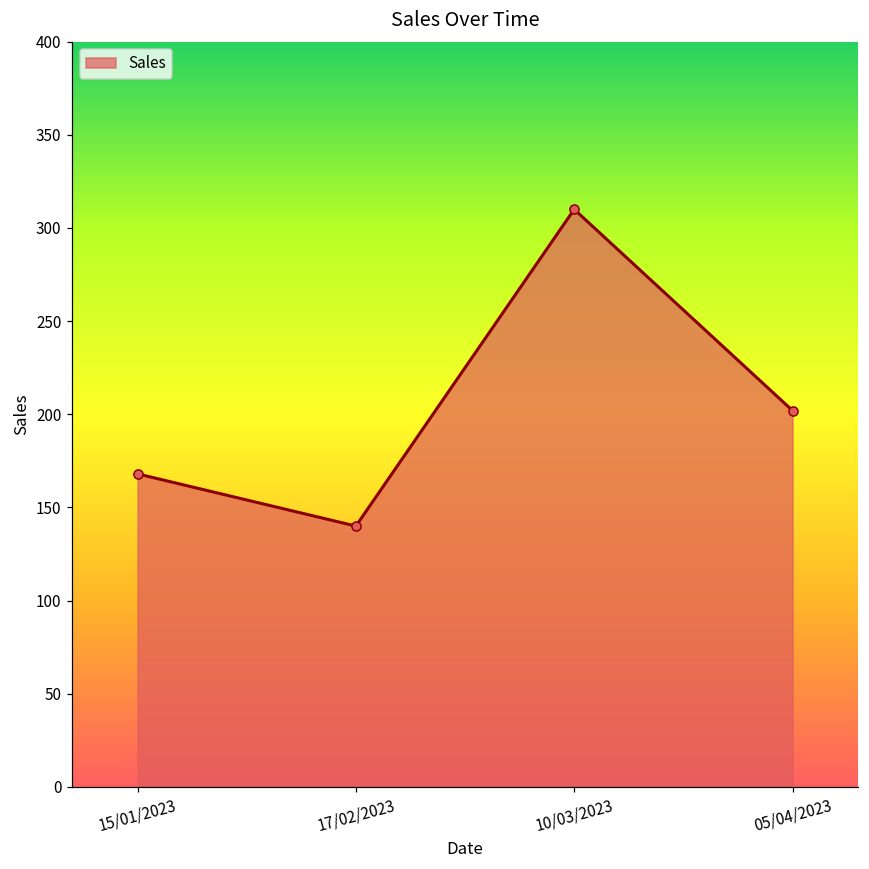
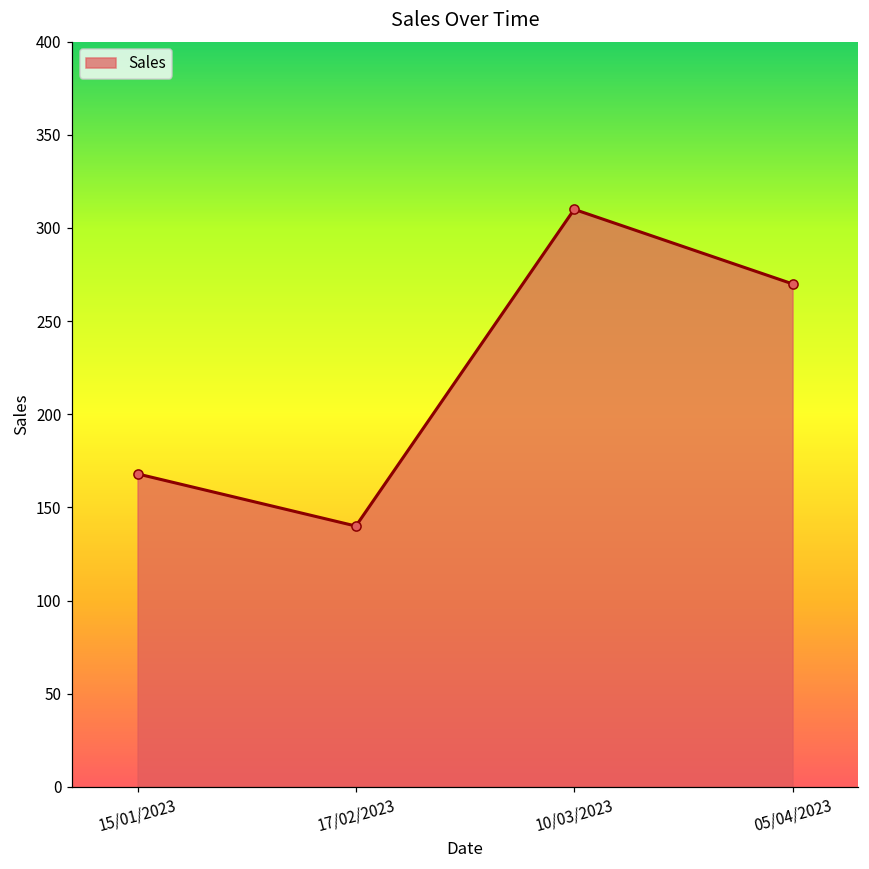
  {
    "15/01/2023": 168,
    "17/02/2023": 140,
    "10/03/2023": 310,
-   "05/04/2023": 202
+   "05/04/2023": 270
  }
